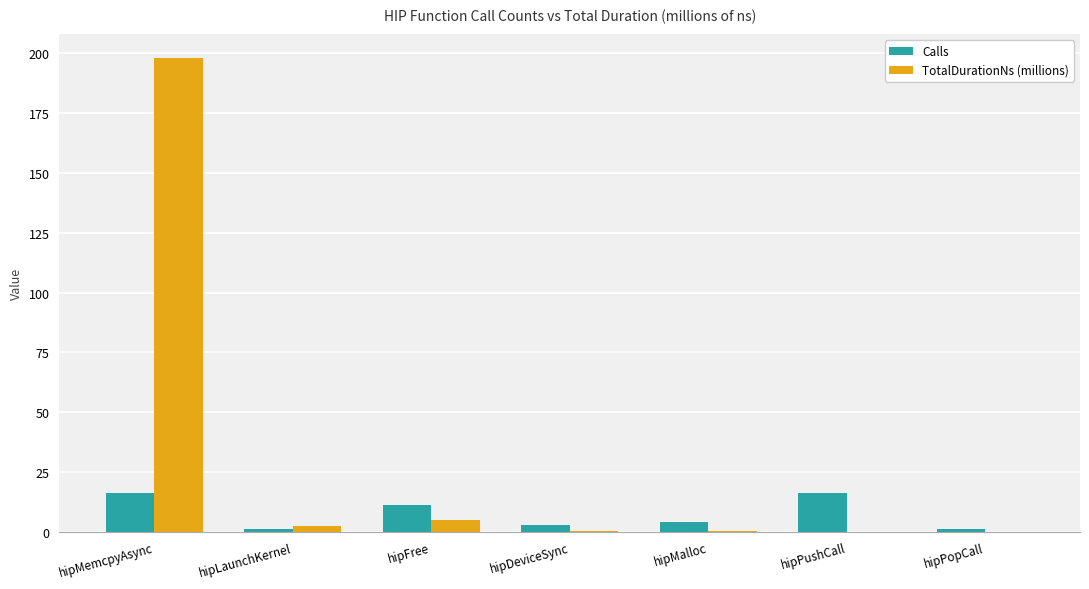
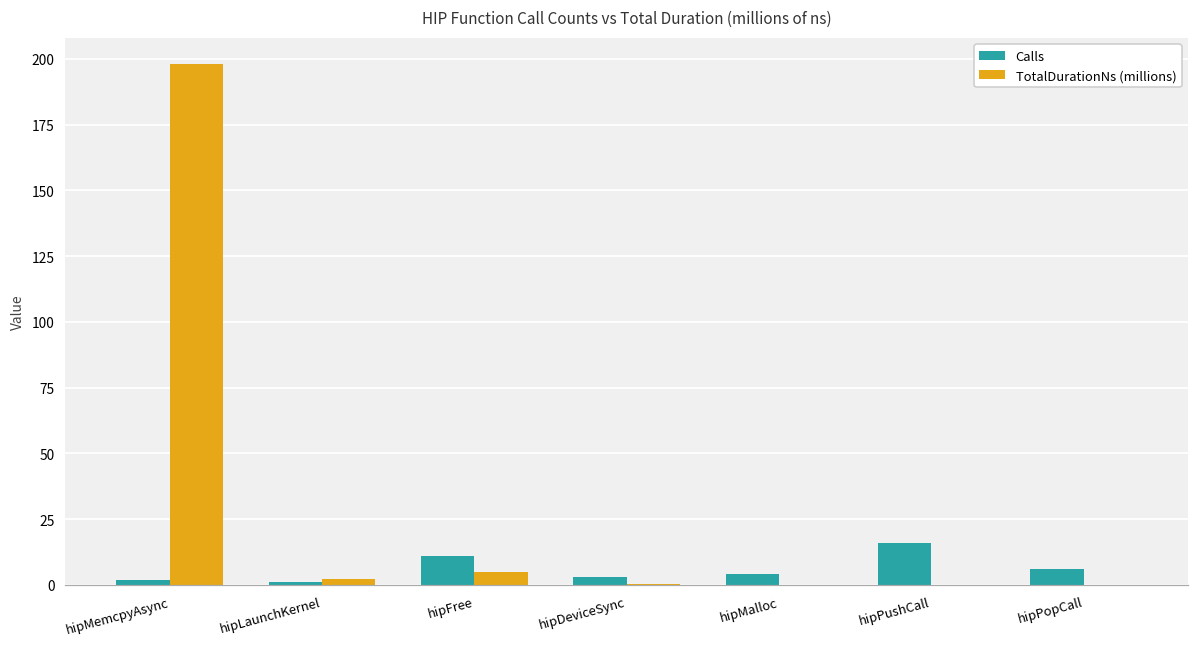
  {
    "Calls": {
-     "hipMemcpyAsync": 16,
+     "hipMemcpyAsync": 2,
      "hipFree": 11,
      "hipDeviceSync": 3,
      "hipMalloc": 4,
      "hipPushCall": 16,
-     "hipPopCall": 1
+     "hipPopCall": 6
    },
    "TotalDurationNs (millions)": {
      "hipMemcpyAsync": 198,
      "hipLaunchKernel": 2,
      "hipFree": 5
    }
  }
